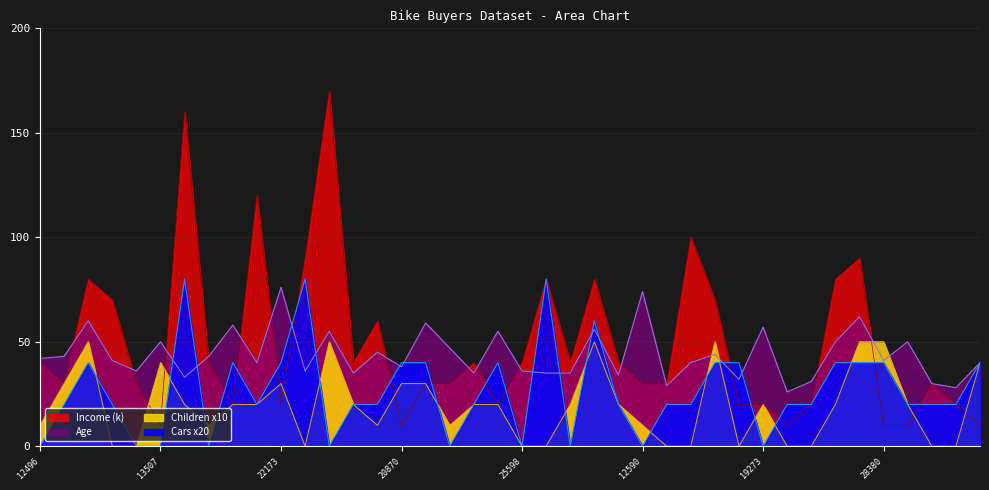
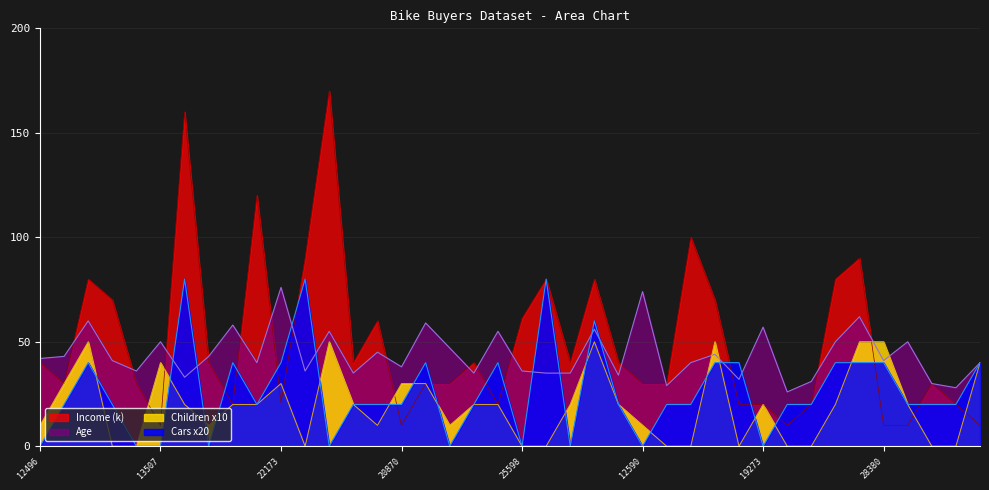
  {
    "Income (k)": {
      "12496": 40,
      "22173": 21,
      "20870": 10,
-     "25598": 40,
+     "25598": 61,
      "12590": 30,
      "28380": 10
    },
    "Age": {
      "12496": 42,
      "13507": 50,
      "22173": 76,
      "20870": 38,
      "25598": 36,
      "12590": 74,
      "19273": 57
    },
    "Children x10": {
      "12496": 10,
      "13507": 40,
      "22173": 30,
      "20870": 30,
      "12590": 10,
      "28380": 50
    },
    "Cars x20": {
      "12496": 0,
      "13507": 0,
      "22173": 40,
-     "20870": 40,
+     "20870": 20,
      "12590": 0,
      "19273": 0
    }
  }
